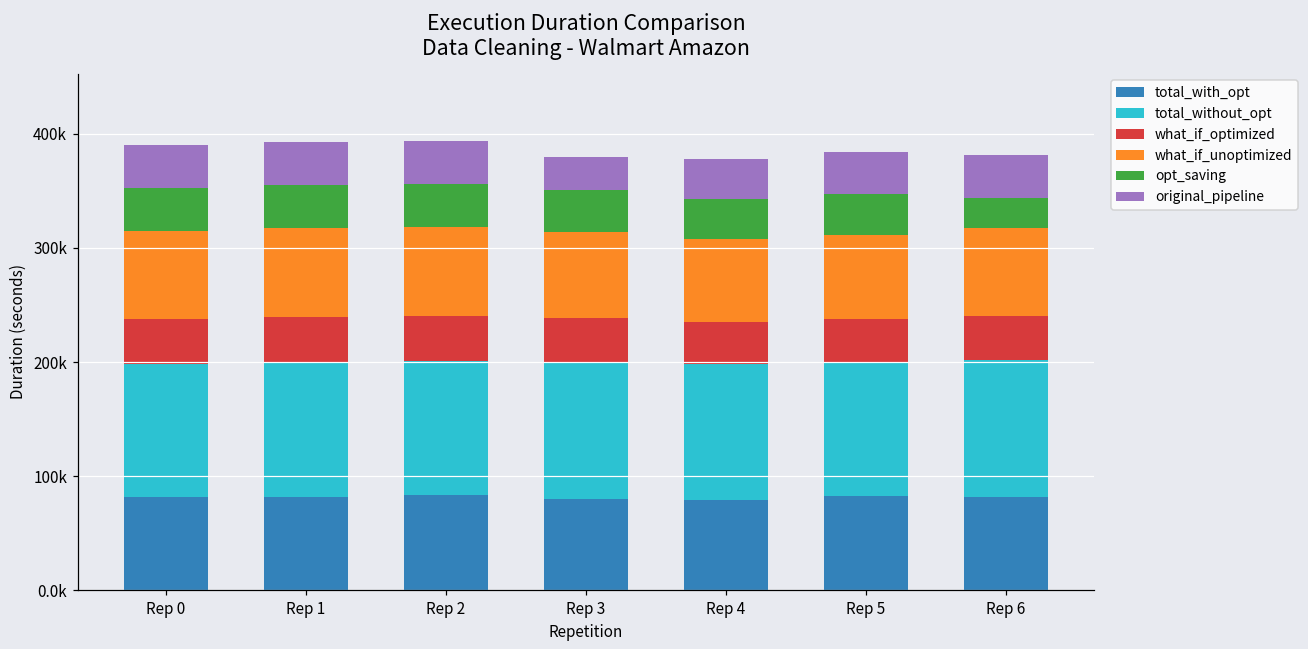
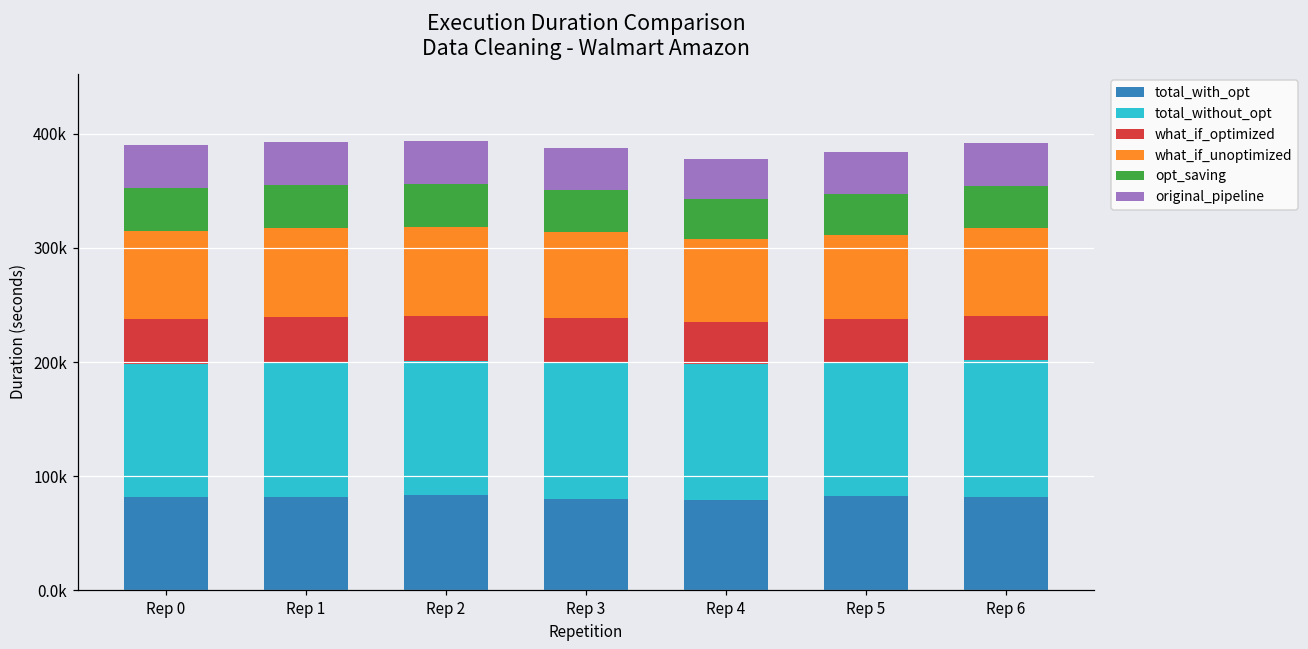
  {
    "total_with_opt": {
      "Rep 0": 82000,
      "Rep 1": 82000,
      "Rep 2": 84000,
      "Rep 3": 80000,
      "Rep 4": 80000,
      "Rep 5": 82000,
      "Rep 6": 82000
    },
    "total_without_opt": {
      "Rep 0": 116000,
      "Rep 1": 118000,
      "Rep 2": 118000,
      "Rep 3": 119000,
      "Rep 4": 119000,
      "Rep 5": 117000,
      "Rep 6": 120000
    },
    "what_if_optimized": {
      "Rep 0": 39000,
      "Rep 1": 40000,
      "Rep 2": 40000,
      "Rep 3": 39000,
      "Rep 4": 37000,
      "Rep 5": 38000,
      "Rep 6": 39000
    },
    "what_if_unoptimized": {
      "Rep 0": 77000,
      "Rep 1": 78000,
      "Rep 2": 77000,
      "Rep 3": 76000,
      "Rep 4": 72000,
      "Rep 5": 74000,
      "Rep 6": 76000
    },
    "opt_saving": {
      "Rep 0": 38000,
      "Rep 1": 38000,
      "Rep 2": 38000,
      "Rep 3": 37000,
      "Rep 4": 35000,
      "Rep 5": 36000,
-     "Rep 6": 27000
+     "Rep 6": 37000
    },
    "original_pipeline": {
      "Rep 0": 38000,
      "Rep 1": 38000,
      "Rep 2": 38000,
-     "Rep 3": 29000,
+     "Rep 3": 37000,
      "Rep 4": 35000,
      "Rep 5": 36000,
      "Rep 6": 37000
    }
  }
